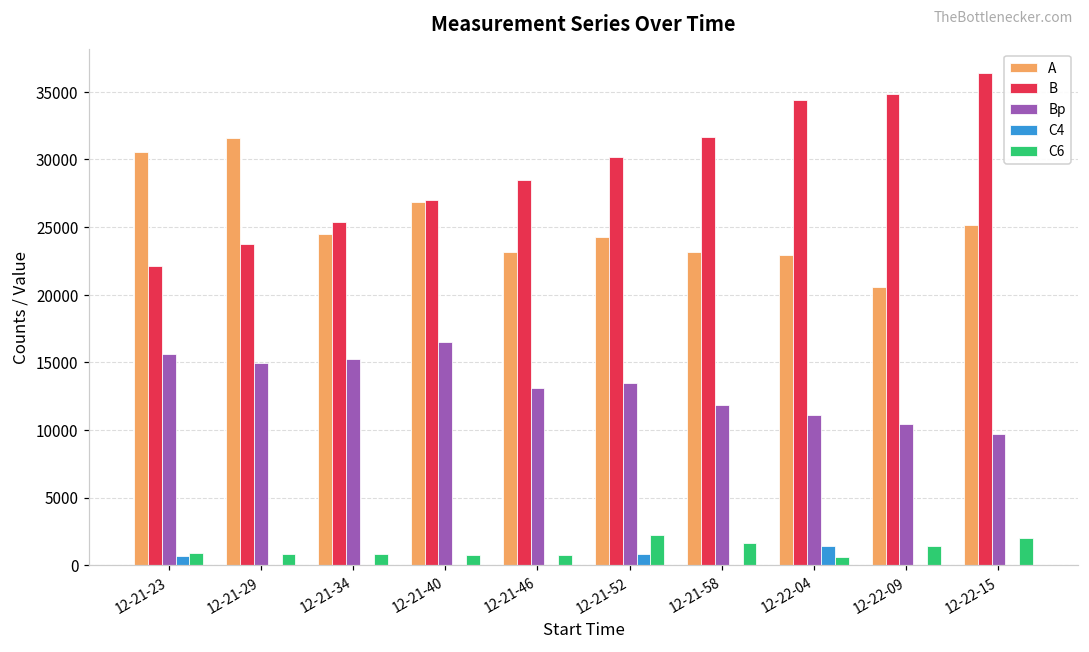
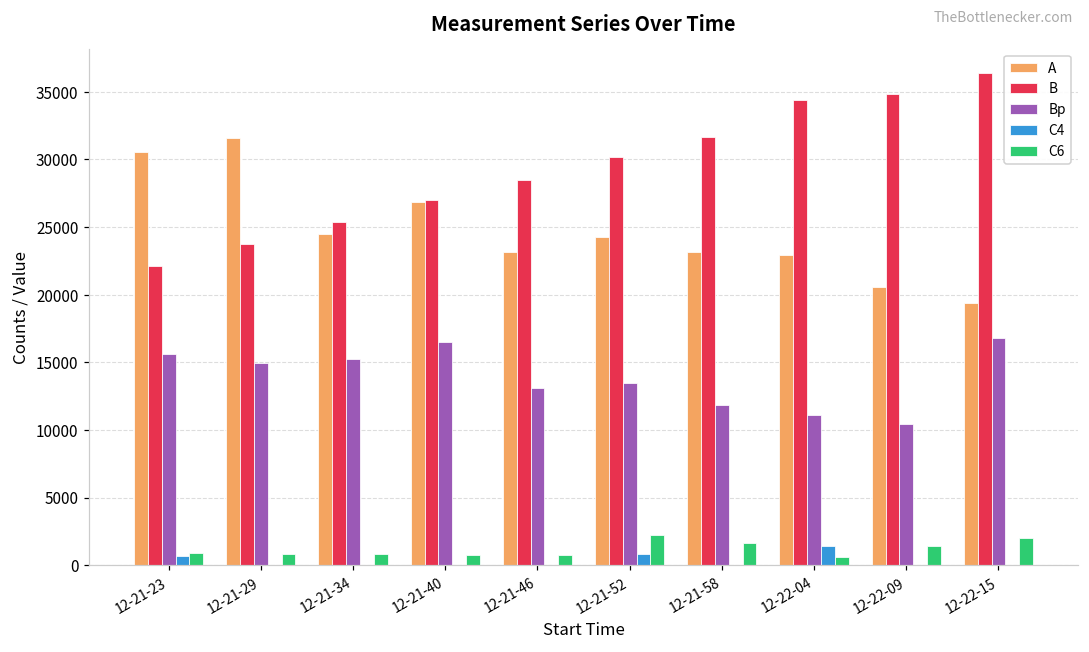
  {
    "A": {
      "12-21-23": 30600,
      "12-21-29": 31600,
      "12-21-34": 24500,
      "12-21-40": 26900,
      "12-21-46": 23200,
      "12-21-52": 24200,
      "12-21-58": 23200,
      "12-22-04": 22900,
      "12-22-09": 20600,
-     "12-22-15": 25200
+     "12-22-15": 19400
    },
    "B": {
      "12-21-23": 22100,
      "12-21-29": 23700,
      "12-21-34": 25400,
      "12-21-40": 27000,
      "12-21-46": 28500,
      "12-21-52": 30200,
      "12-21-58": 31700,
      "12-22-04": 34400,
      "12-22-09": 34800,
      "12-22-15": 36400
    },
    "Bp": {
      "12-21-23": 15600,
      "12-21-29": 14900,
      "12-21-34": 15200,
      "12-21-40": 16500,
      "12-21-46": 13100,
      "12-21-52": 13500,
      "12-21-58": 11800,
      "12-22-04": 11100,
      "12-22-09": 10500,
-     "12-22-15": 9700
+     "12-22-15": 16800
    },
    "C4": {
      "12-21-23": 700,
      "12-21-52": 900,
      "12-22-04": 1400
    },
    "C6": {
      "12-21-23": 900,
      "12-21-29": 900,
      "12-21-34": 800,
      "12-21-40": 800,
      "12-21-46": 800,
      "12-21-52": 2200,
      "12-21-58": 1700,
      "12-22-04": 600,
      "12-22-09": 1400,
      "12-22-15": 2000
    }
  }
